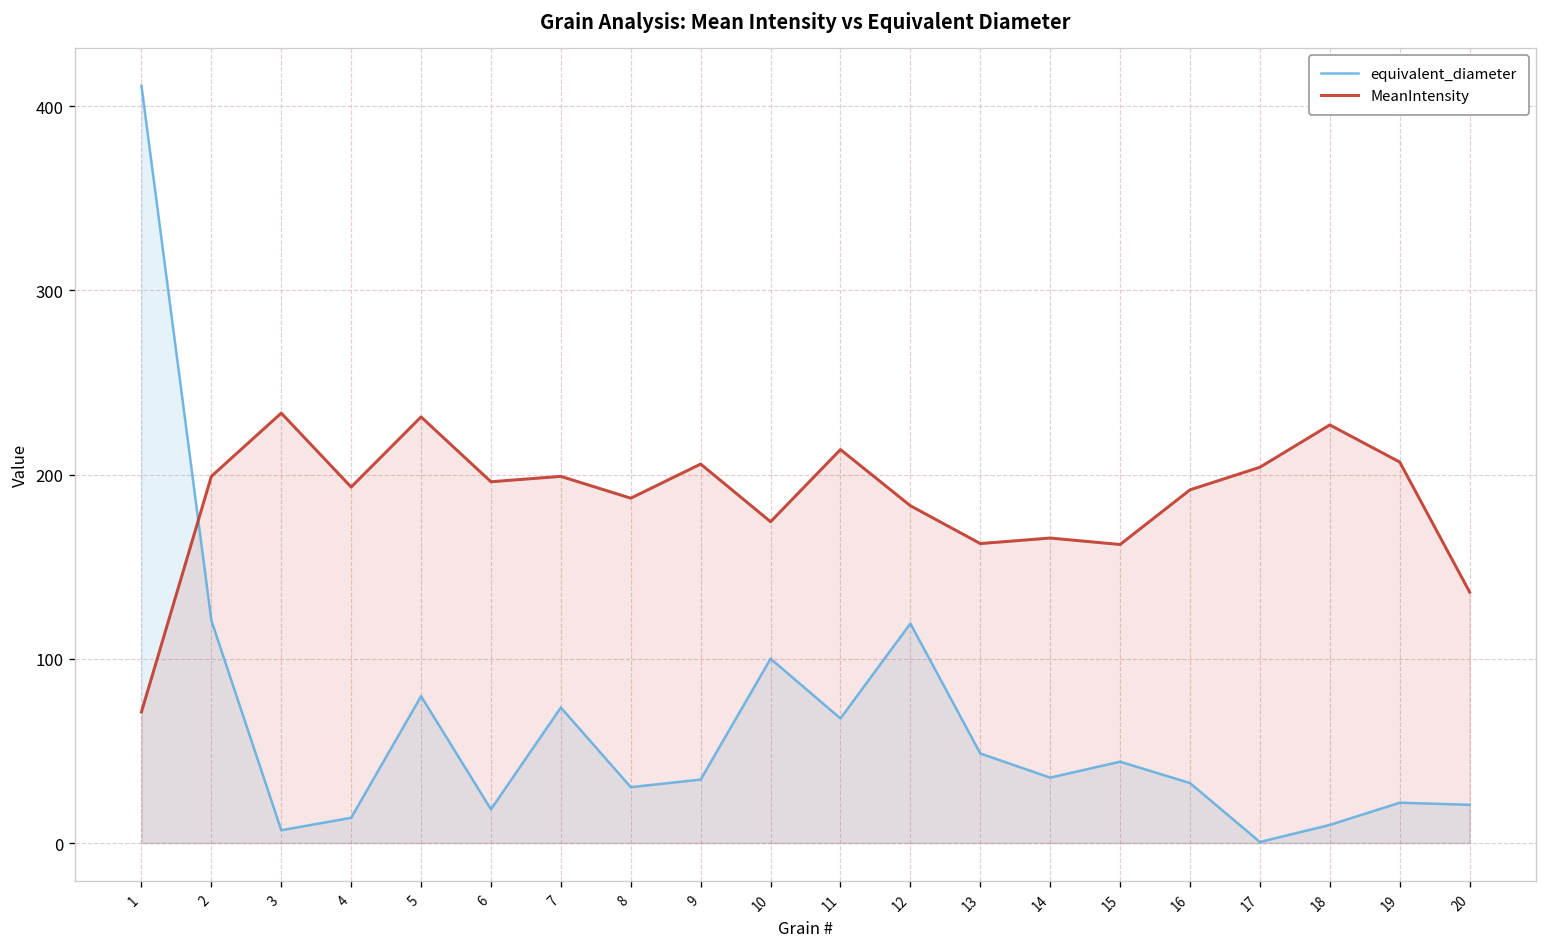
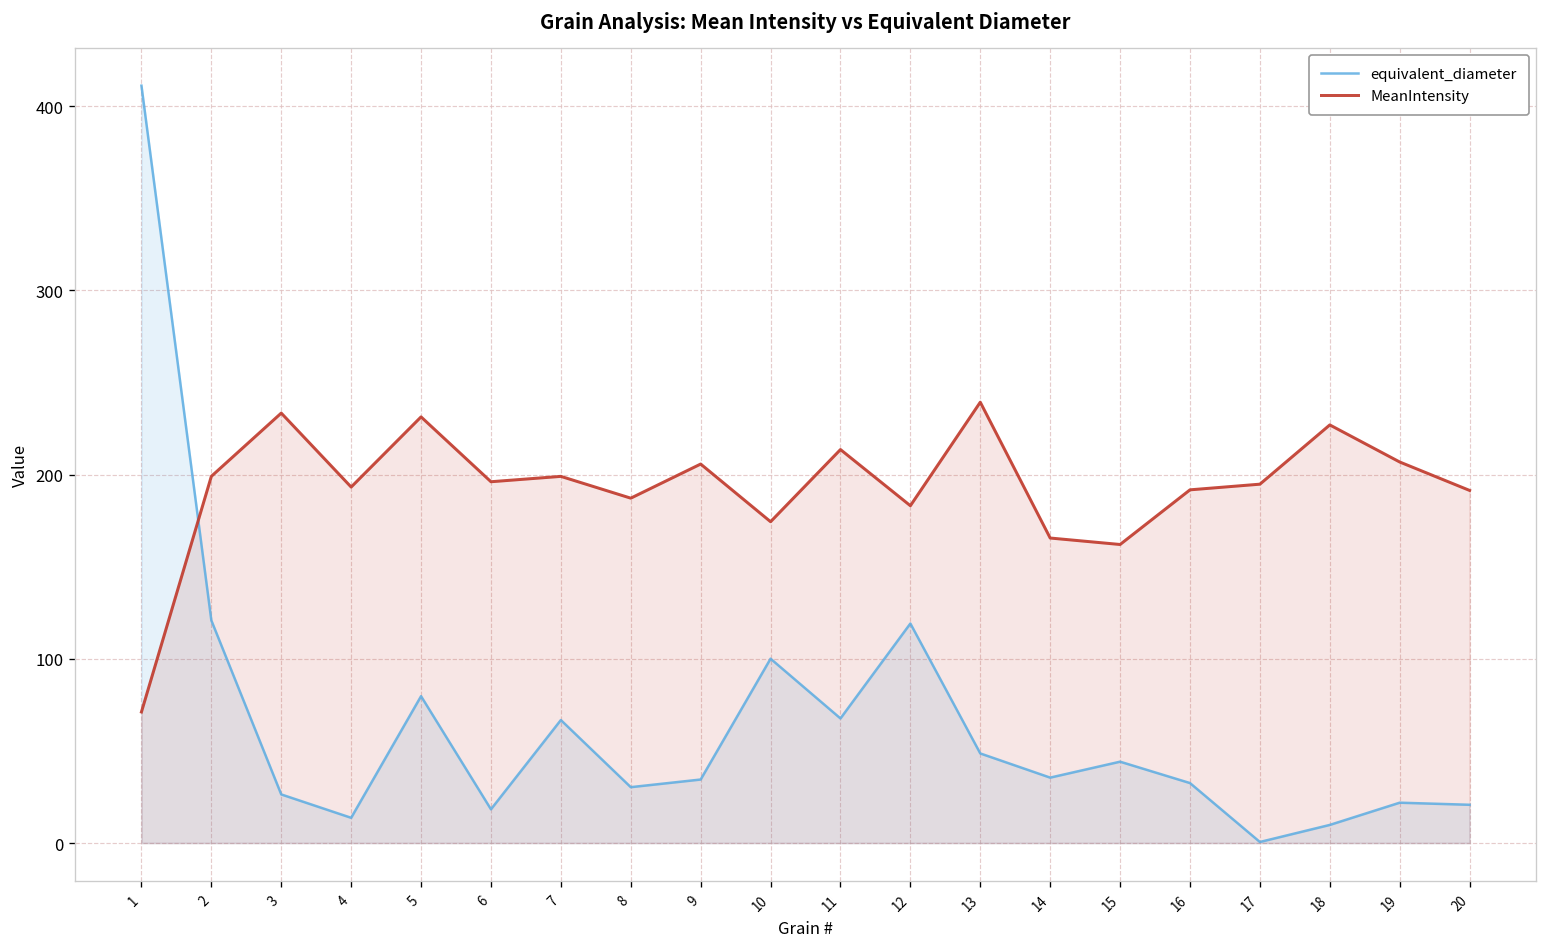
  {
    "equivalent_diameter": {
      "1": 411,
      "2": 121,
-     "3": 7,
+     "3": 26,
      "4": 14,
      "5": 80,
      "6": 18,
-     "7": 74,
+     "7": 67,
      "8": 30,
      "9": 34,
      "10": 100,
      "11": 68,
      "12": 119,
      "13": 49,
      "14": 36,
      "15": 44,
      "16": 33,
      "17": 1,
      "18": 10,
      "19": 22,
      "20": 21
    },
    "MeanIntensity": {
      "1": 71,
      "2": 199,
      "3": 233,
      "4": 193,
      "5": 231,
      "6": 196,
      "7": 199,
      "8": 187,
      "9": 206,
      "10": 174,
      "11": 214,
      "12": 183,
-     "13": 163,
+     "13": 239,
      "14": 166,
      "15": 162,
      "16": 192,
-     "17": 204,
+     "17": 195,
      "18": 227,
      "19": 207,
-     "20": 136
+     "20": 191
    }
  }
